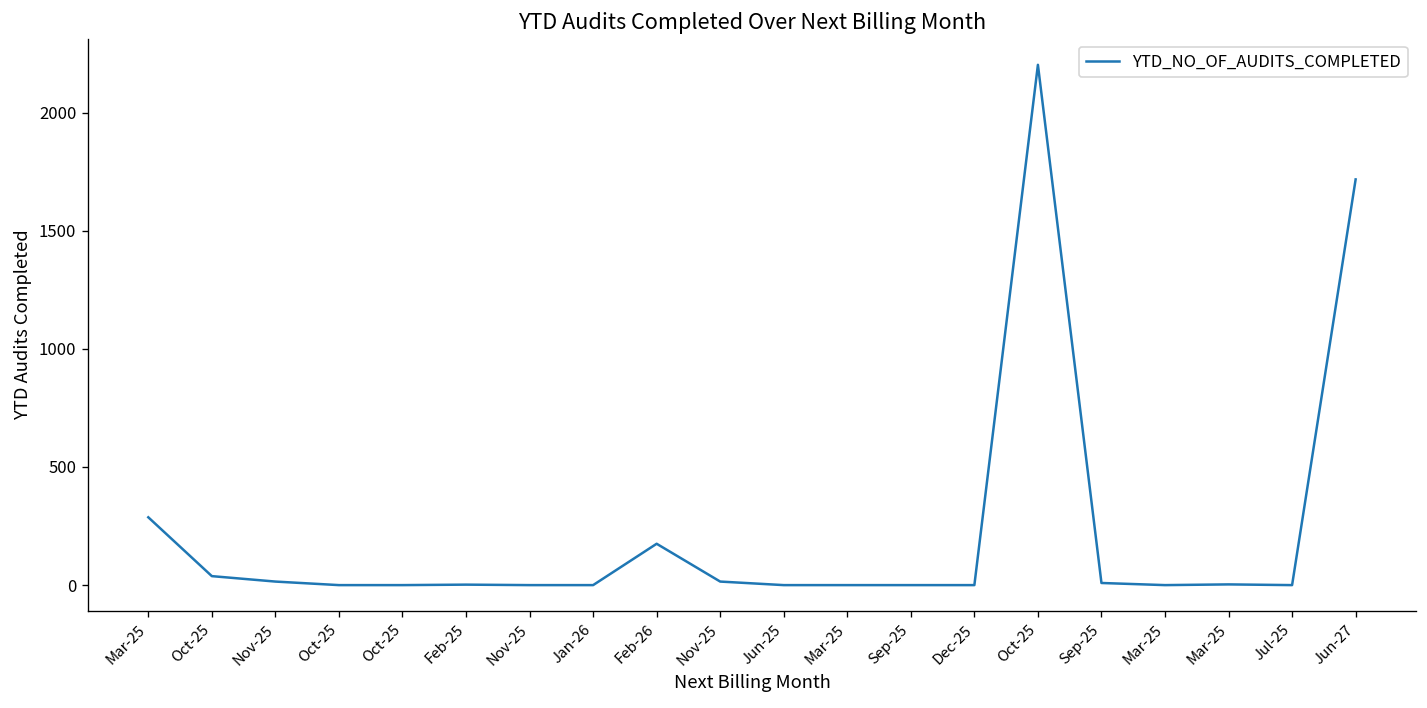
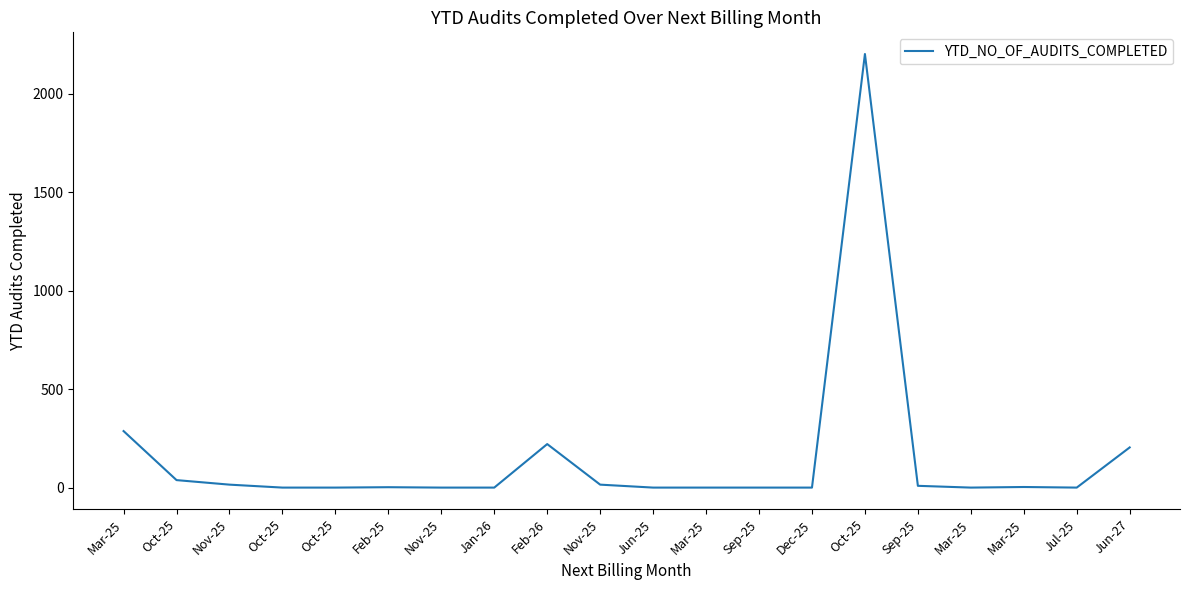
  {
    "Feb-25": 0,
    "Jan-26": 0,
-   "Feb-26": 180,
+   "Feb-26": 220,
    "Jun-25": 0,
    "Dec-25": 0,
    "Jul-25": 0,
-   "Jun-27": 1720
+   "Jun-27": 200
  }
